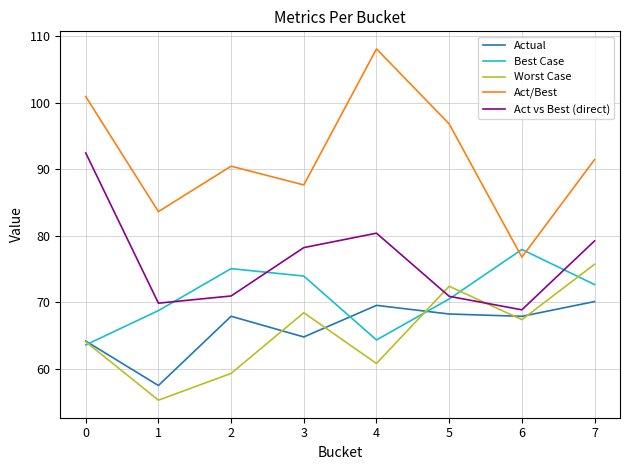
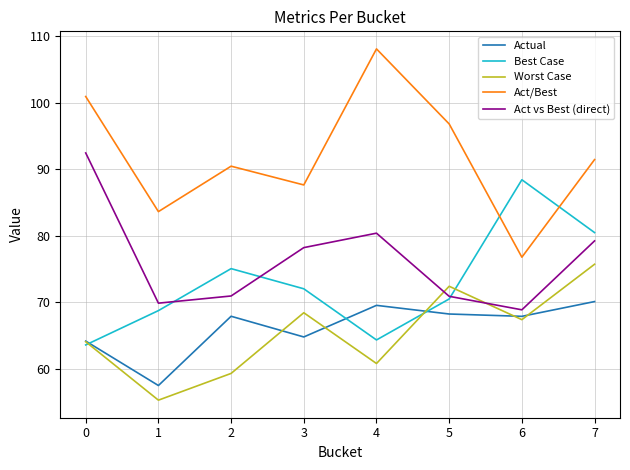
  {
    "Actual": {
      "1": 57,
      "2": 68,
      "3": 65,
      "4": 70,
      "5": 68,
      "6": 68,
      "7": 70
    },
    "Best Case": {
      "0": 64,
      "1": 69,
      "2": 75,
-     "3": 74,
+     "3": 72,
      "4": 64,
      "5": 70,
-     "6": 78,
-     "7": 73
+     "6": 88,
+     "7": 80
    },
    "Worst Case": {
      "1": 55,
      "2": 59,
      "3": 68,
      "4": 61,
      "5": 72,
      "6": 67,
      "7": 76
    },
    "Act/Best": {
      "0": 101,
      "1": 84,
      "2": 90,
      "3": 88,
      "4": 108,
      "5": 97,
      "6": 77,
      "7": 91
    },
    "Act vs Best (direct)": {
      "0": 92,
      "1": 70,
      "2": 71,
      "3": 78,
      "4": 80,
      "5": 71,
      "6": 69,
      "7": 79
    }
  }
